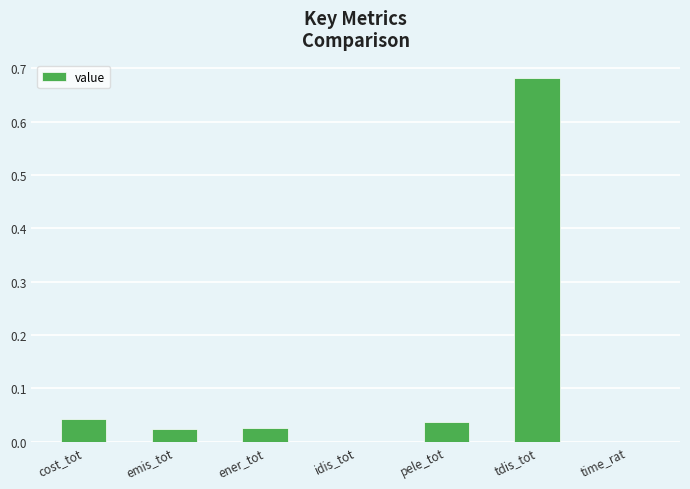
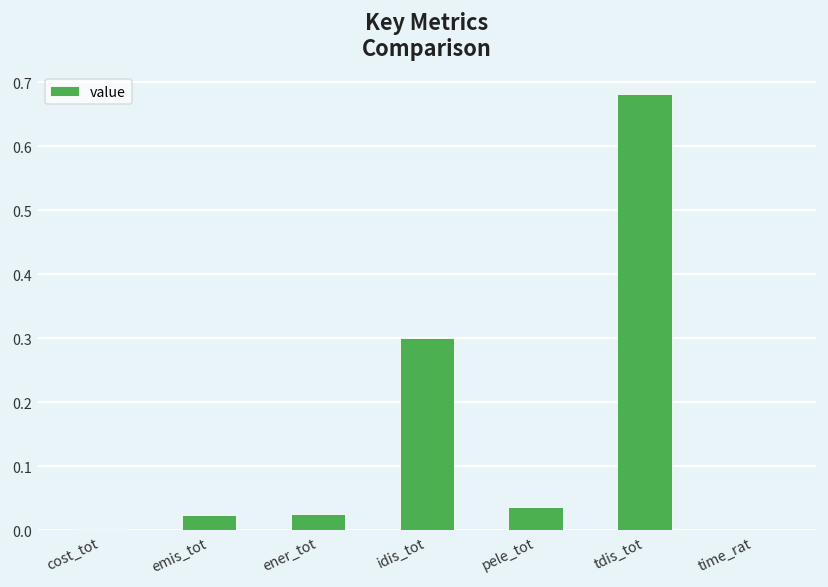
  {
-   "cost_tot": 0.04,
+   "cost_tot": 0.00,
    "emis_tot": 0.02,
    "ener_tot": 0.02,
-   "idis_tot": 0.0,
+   "idis_tot": 0.3,
    "pele_tot": 0.04,
    "tdis_tot": 0.68
  }
